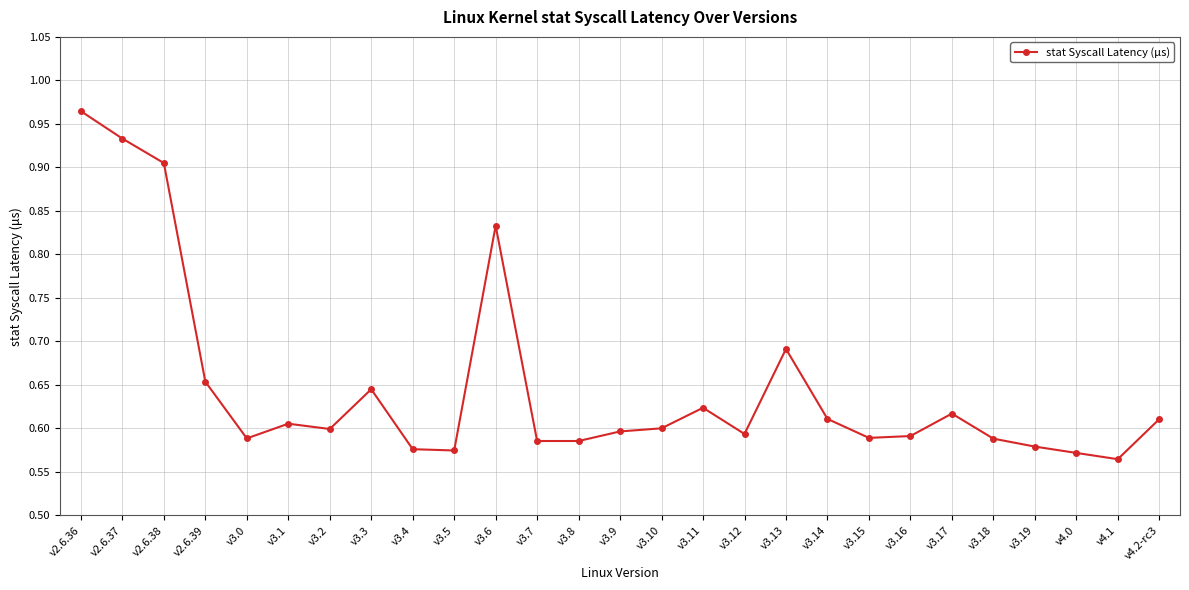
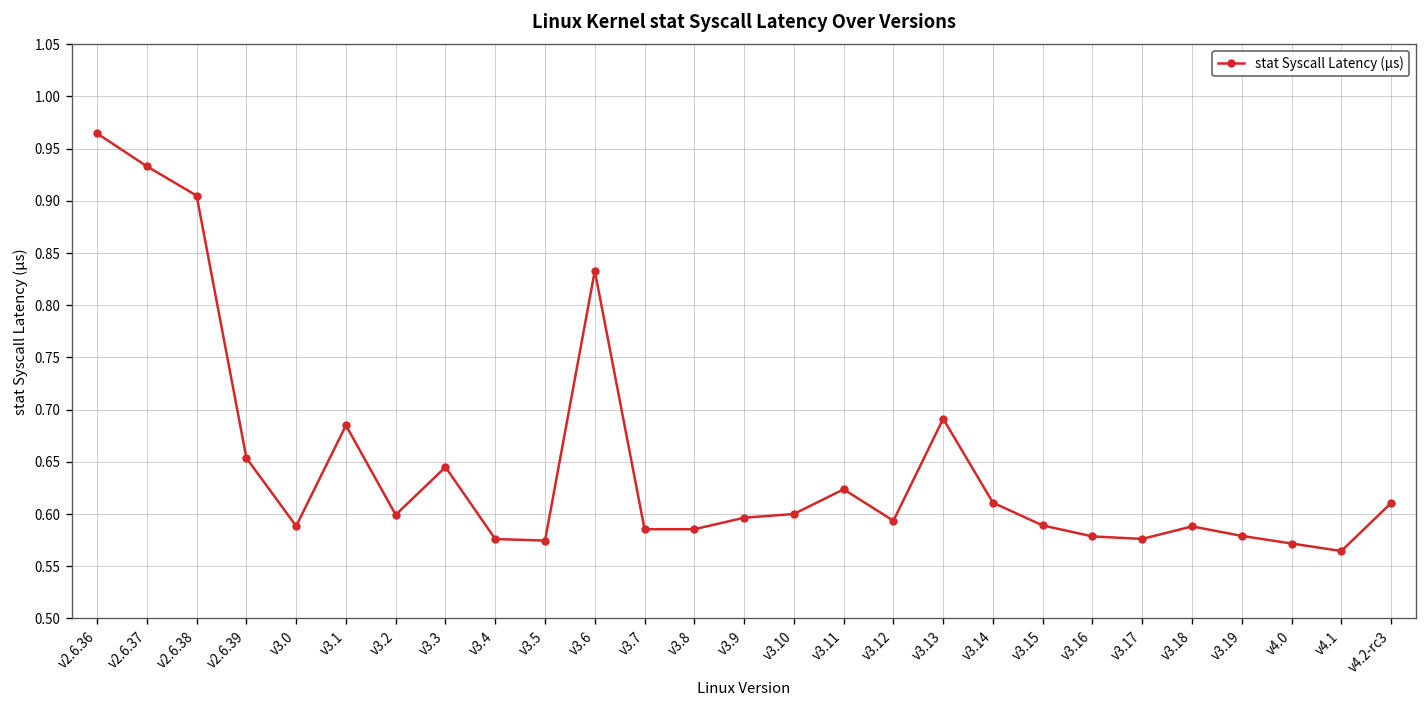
  {
    "v2.6.36": 0.96,
    "v2.6.37": 0.93,
    "v2.6.38": 0.91,
    "v2.6.39": 0.65,
    "v3.0": 0.59,
-   "v3.1": 0.61,
+   "v3.1": 0.69,
    "v3.2": 0.60,
    "v3.3": 0.65,
    "v3.4": 0.58,
    "v3.5": 0.57,
    "v3.6": 0.83,
    "v3.7": 0.59,
    "v3.8": 0.59,
    "v3.9": 0.60,
    "v3.10": 0.60,
    "v3.11": 0.62,
    "v3.12": 0.59,
    "v3.13": 0.69,
    "v3.14": 0.61,
    "v3.15": 0.59,
-   "v3.16": 0.59,
-   "v3.17": 0.62,
+   "v3.16": 0.58,
+   "v3.17": 0.58,
    "v3.18": 0.59,
    "v3.19": 0.58,
    "v4.0": 0.57,
    "v4.1": 0.56,
    "v4.2-rc3": 0.61
  }
